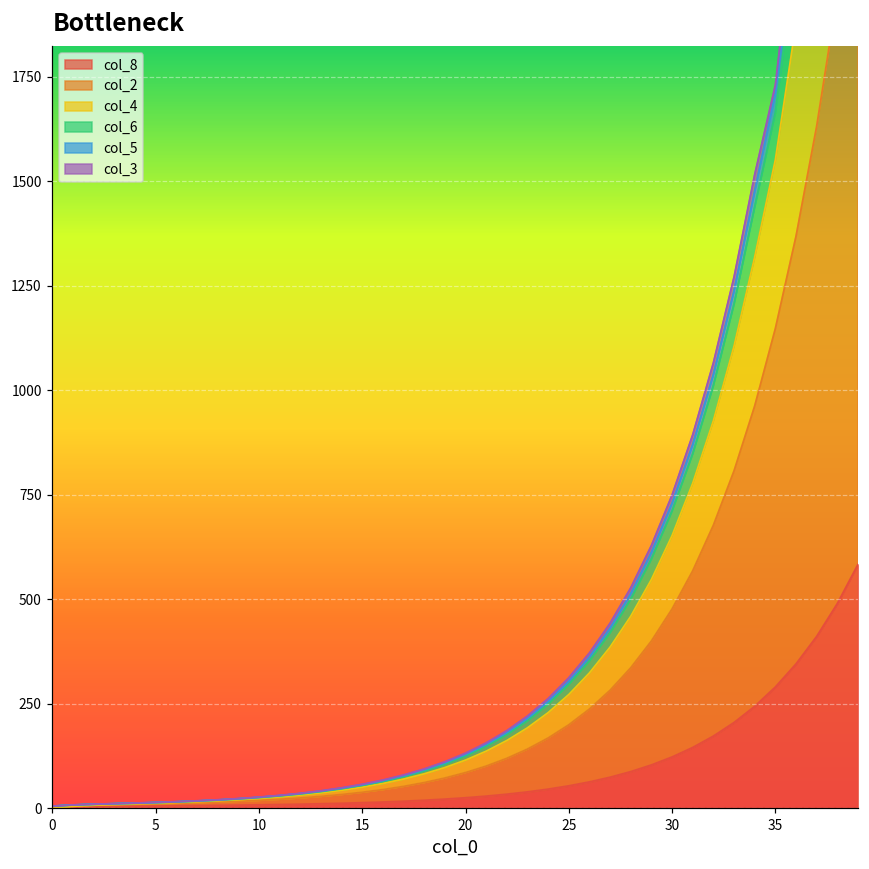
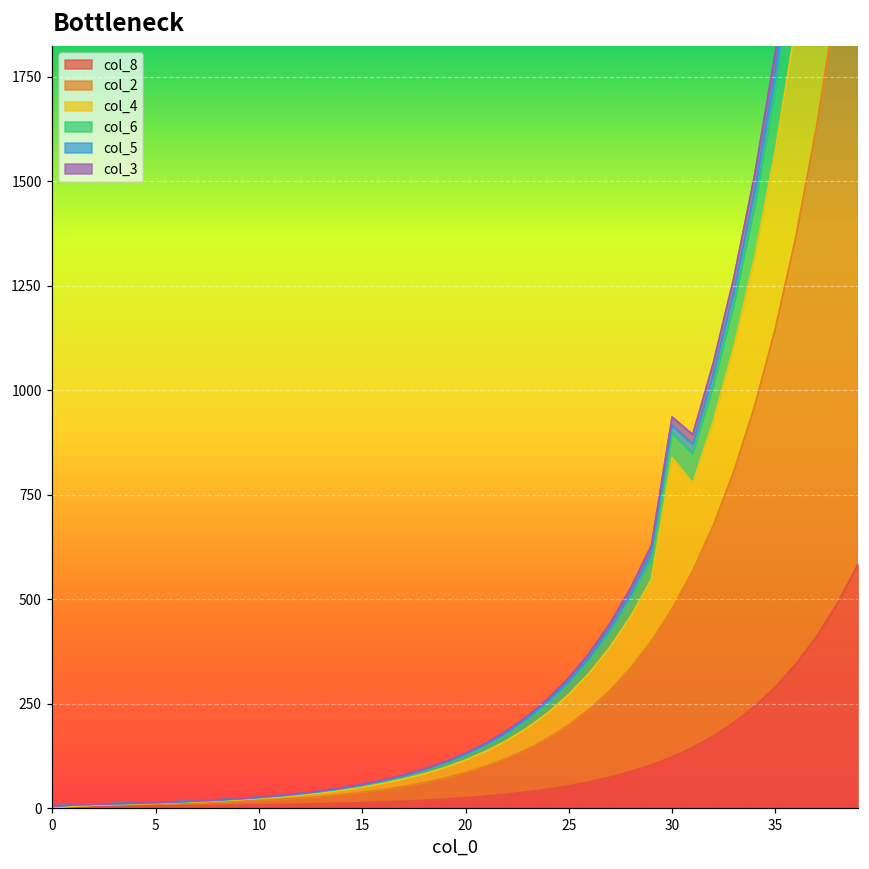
  {
    "col_4": {
      "20": 30,
      "25": 70,
-     "30": 180,
-     "35": 400
+     "30": 360,
+     "35": 430
    },
    "col_6": {
      "25": 20,
      "30": 60,
-     "35": 110
+     "35": 140
    },
    "col_5": {
      "25": 10,
      "30": 20,
      "35": 40
    },
    "col_3": {
      "25": 10,
      "30": 20,
-     "35": 20
+     "35": 50
    }
  }
